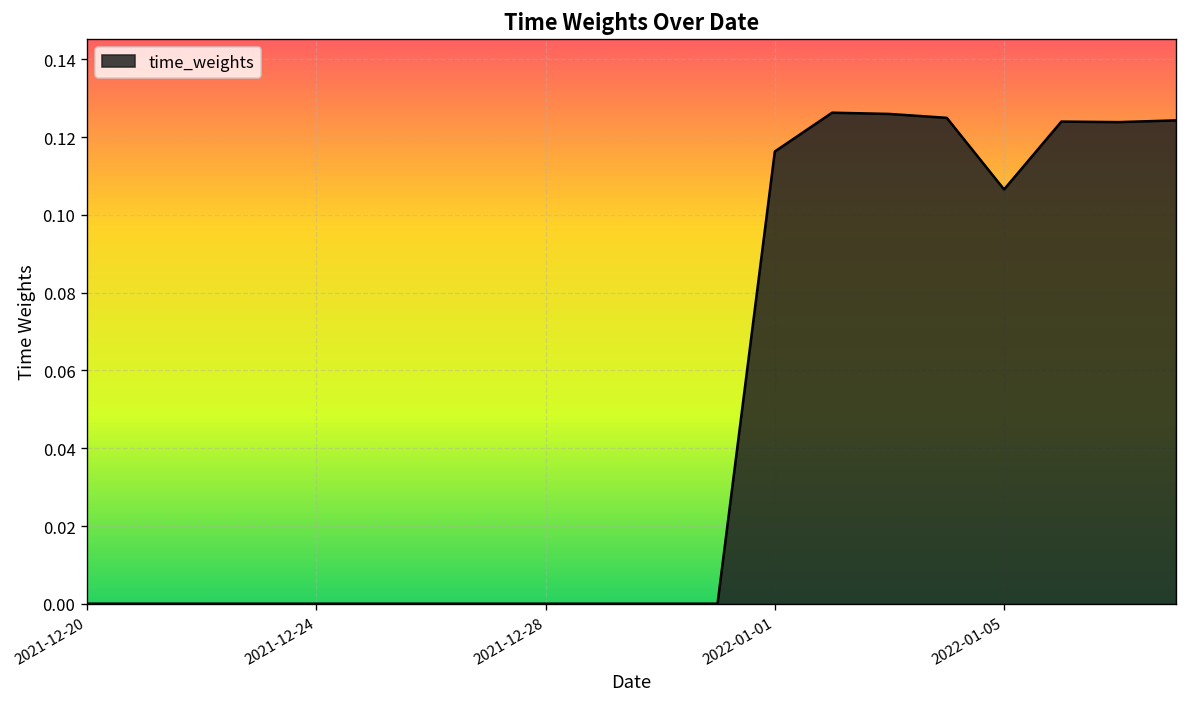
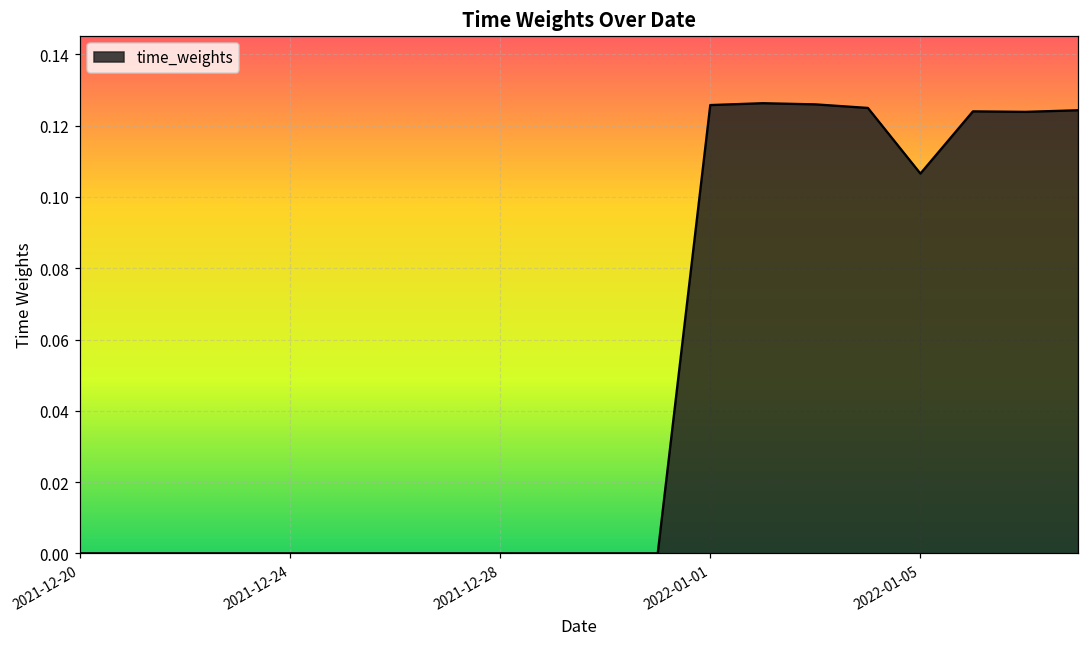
  {
    "2021-12-20": 0.000,
    "2021-12-24": 0.000,
    "2021-12-28": 0.000,
-   "2022-01-01": 0.116,
+   "2022-01-01": 0.126,
    "2022-01-05": 0.107
  }
